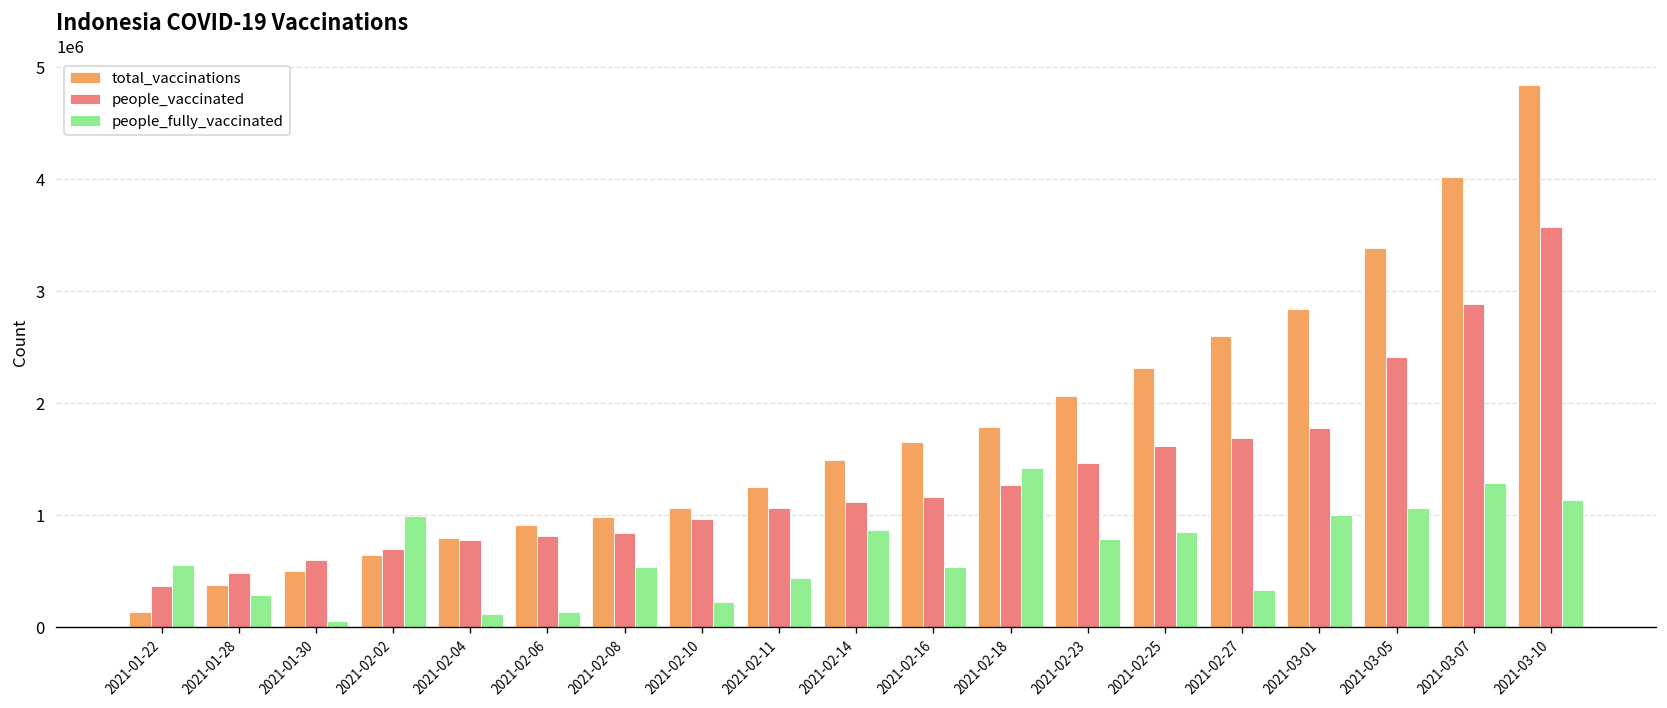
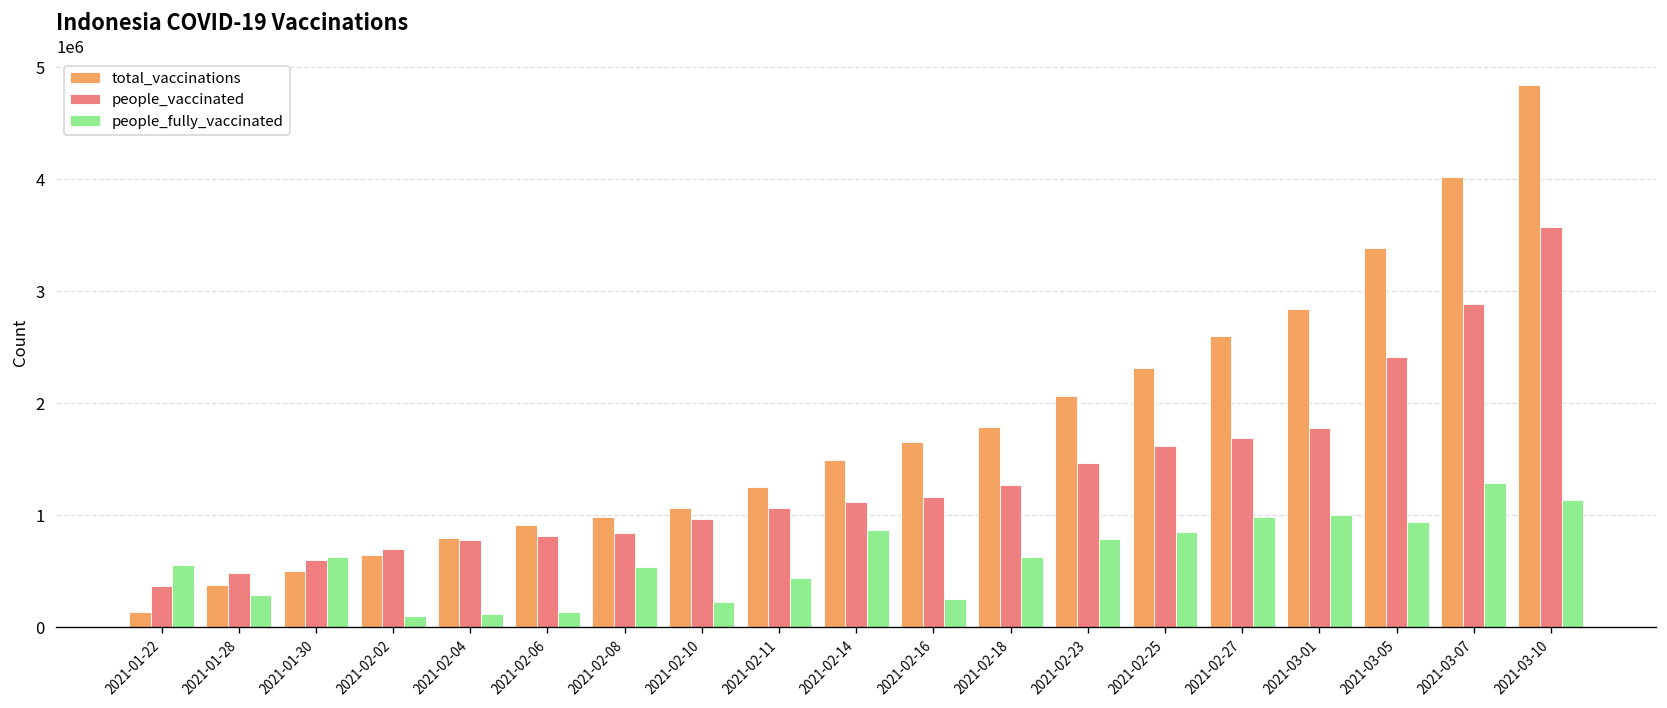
  {
    "people_fully_vaccinated": {
      "2021-01-22": 600000,
      "2021-01-28": 300000,
-     "2021-01-30": 100000,
-     "2021-02-02": 1000000,
+     "2021-01-30": 600000,
+     "2021-02-02": 100000,
      "2021-02-04": 100000,
      "2021-02-06": 100000,
      "2021-02-08": 500000,
      "2021-02-10": 200000,
      "2021-02-11": 400000,
      "2021-02-14": 900000,
-     "2021-02-16": 500000,
-     "2021-02-18": 1400000,
+     "2021-02-16": 200000,
+     "2021-02-18": 600000,
      "2021-02-23": 800000,
      "2021-02-25": 900000,
-     "2021-02-27": 300000,
+     "2021-02-27": 1000000,
      "2021-03-01": 1000000,
-     "2021-03-05": 1100000,
+     "2021-03-05": 900000,
      "2021-03-07": 1300000,
      "2021-03-10": 1100000
    }
  }
